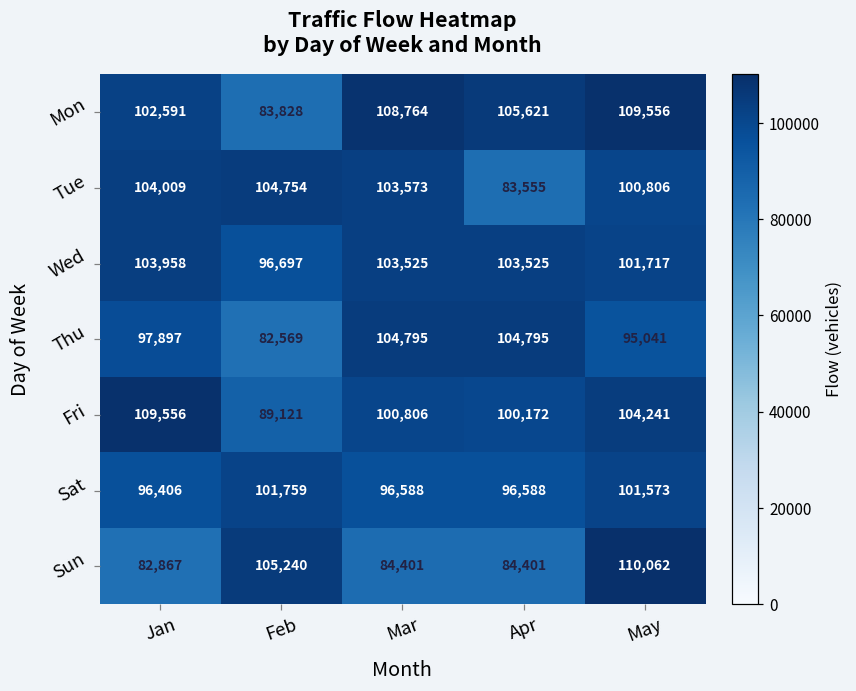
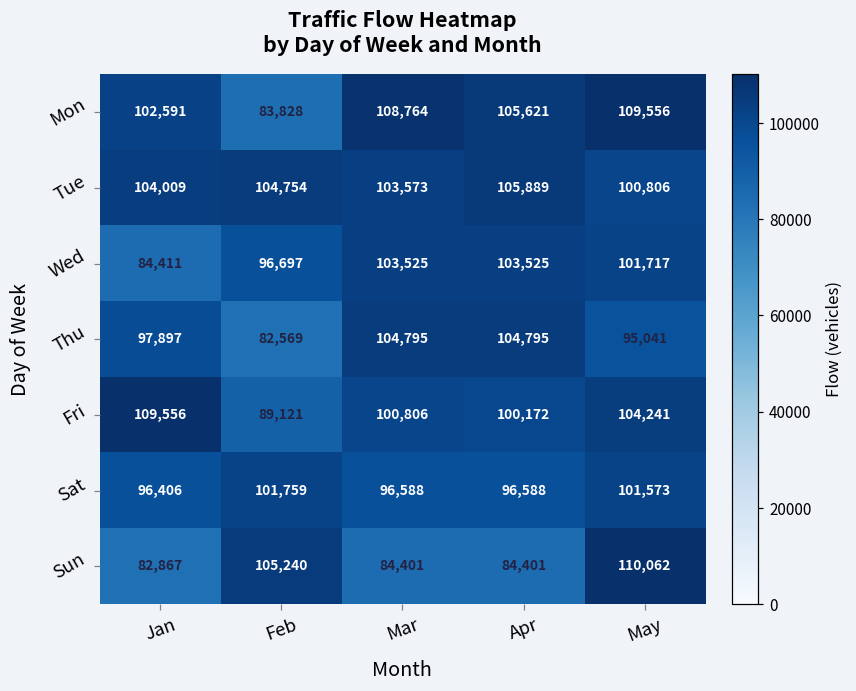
  {
    "Mon": {
      "Jan": "102,591",
      "Feb": "83,828",
      "Mar": "108,764",
      "Apr": "105,621",
      "May": "109,556"
    },
    "Tue": {
      "Jan": "104,009",
      "Feb": "104,754",
      "Mar": "103,573",
-     "Apr": "83,555",
+     "Apr": "105,889",
      "May": "100,806"
    },
    "Wed": {
-     "Jan": "103,958",
+     "Jan": "84,411",
      "Feb": "96,697",
      "Mar": "103,525",
      "Apr": "103,525",
      "May": "101,717"
    },
    "Thu": {
      "Jan": "97,897",
      "Feb": "82,569",
      "Mar": "104,795",
      "Apr": "104,795",
      "May": "95,041"
    },
    "Fri": {
      "Jan": "109,556",
      "Feb": "89,121",
      "Mar": "100,806",
      "Apr": "100,172",
      "May": "104,241"
    },
    "Sat": {
      "Jan": "96,406",
      "Feb": "101,759",
      "Mar": "96,588",
      "Apr": "96,588",
      "May": "101,573"
    },
    "Sun": {
      "Jan": "82,867",
      "Feb": "105,240",
      "Mar": "84,401",
      "Apr": "84,401",
      "May": "110,062"
    }
  }
